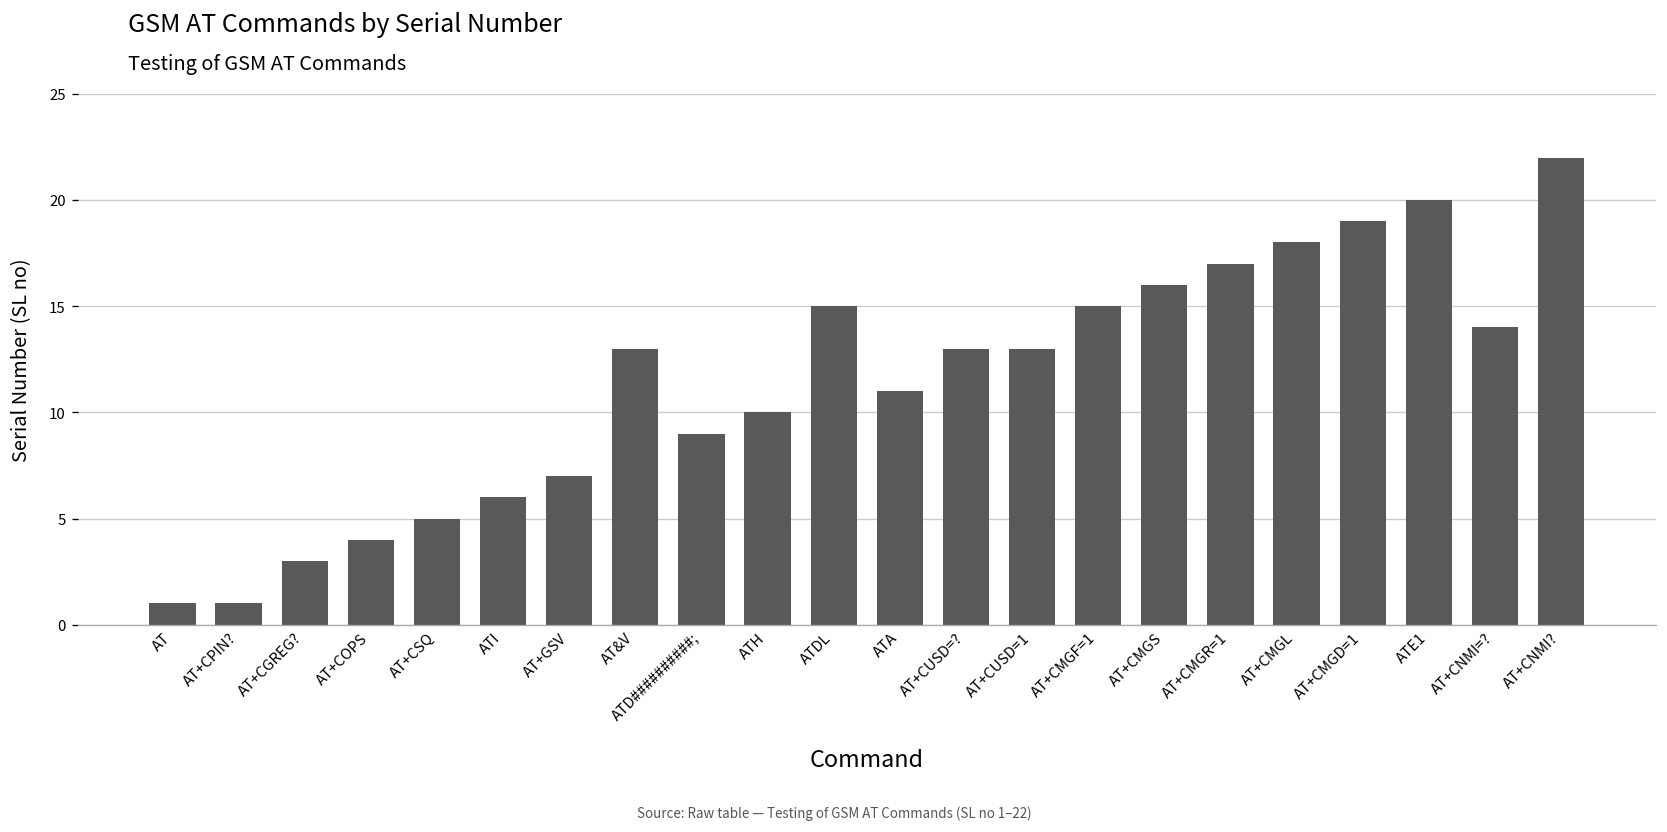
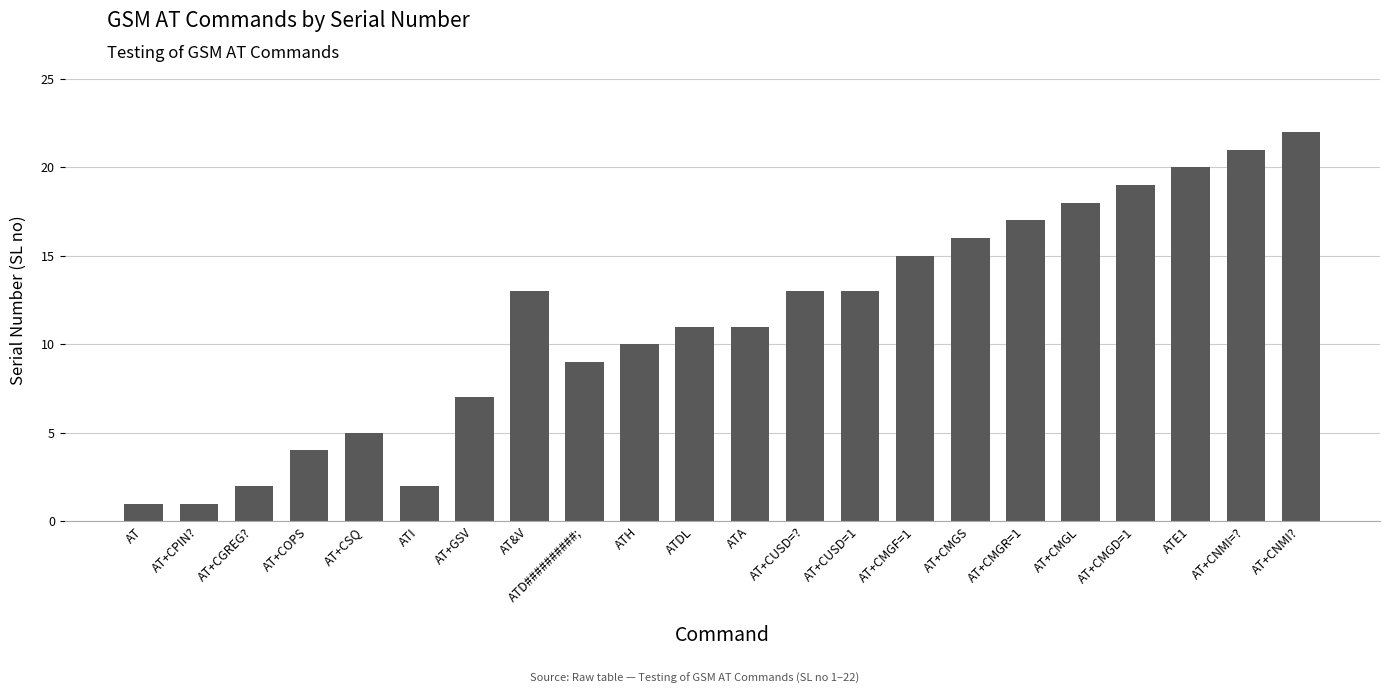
  {
    "AT": 1,
    "AT+CPIN?": 1,
-   "AT+CGREG?": 3,
+   "AT+CGREG?": 2,
    "AT+COPS": 4,
    "AT+CSQ": 5,
-   "ATI": 6,
+   "ATI": 2,
    "AT+GSV": 7,
    "AT&V": 13,
    "ATD##########;": 9,
    "ATH": 10,
-   "ATDL": 15,
+   "ATDL": 11,
    "ATA": 11,
    "AT+CUSD=?": 13,
    "AT+CUSD=1": 13,
    "AT+CMGF=1": 15,
    "AT+CMGS": 16,
    "AT+CMGR=1": 17,
    "AT+CMGL": 18,
    "AT+CMGD=1": 19,
    "ATE1": 20,
-   "AT+CNMI=?": 14,
+   "AT+CNMI=?": 21,
    "AT+CNMI?": 22
  }
